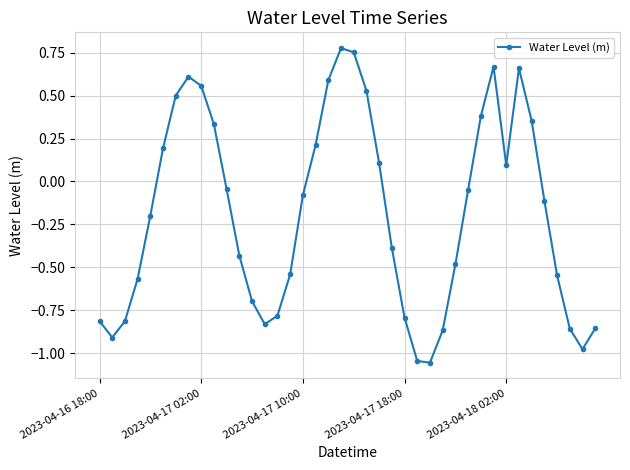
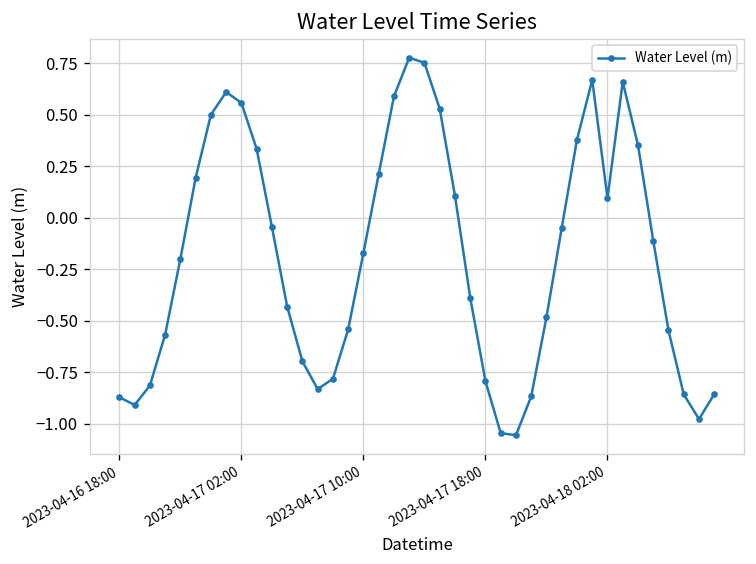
  {
-   "2023-04-16 18:00": -0.81,
+   "2023-04-16 18:00": -0.87,
    "2023-04-17 02:00": 0.56,
-   "2023-04-17 10:00": -0.08,
+   "2023-04-17 10:00": -0.17,
    "2023-04-17 18:00": -0.79,
    "2023-04-18 02:00": 0.09
  }
